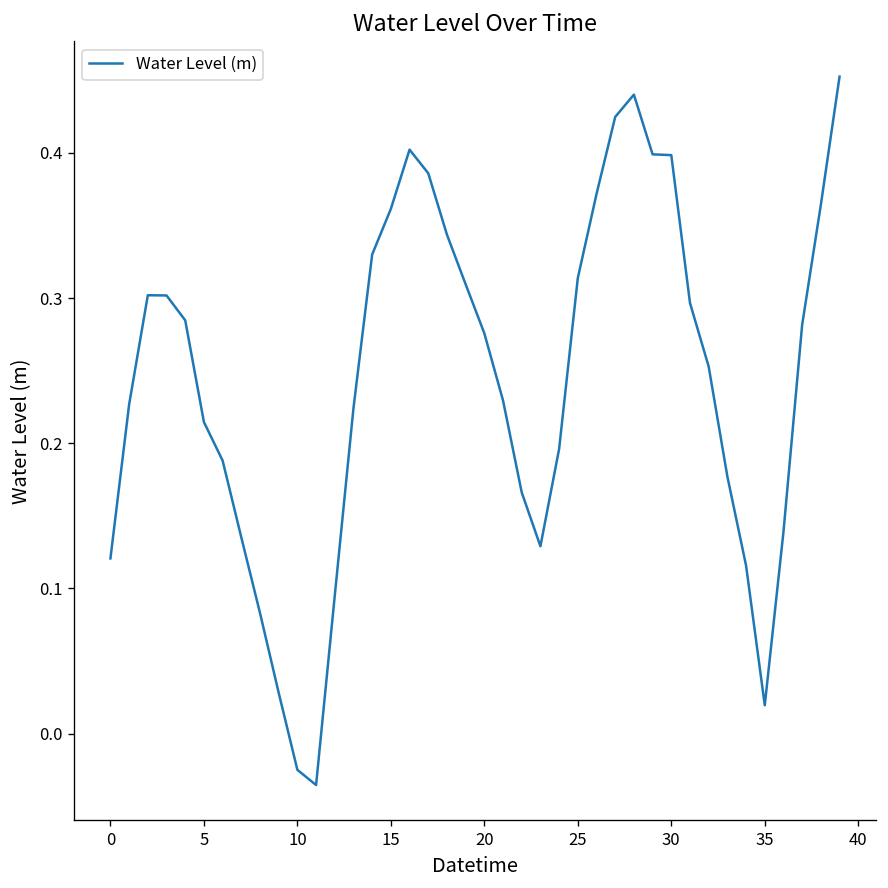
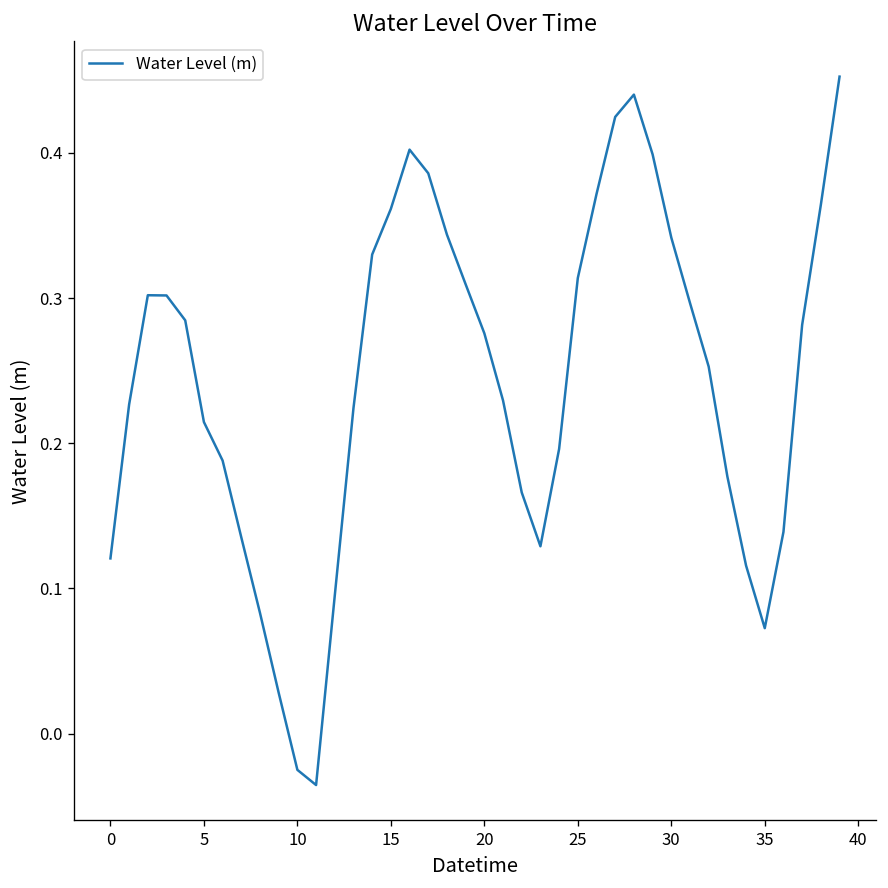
  {
    "0": 0.121,
    "5": 0.215,
    "10": -0.025,
    "15": 0.361,
    "20": 0.276,
    "25": 0.314,
-   "30": 0.398,
-   "35": 0.020
+   "30": 0.342,
+   "35": 0.073
  }
